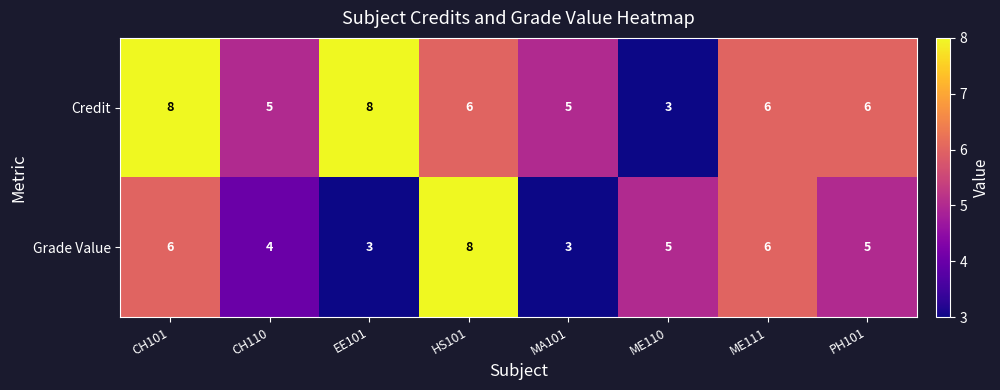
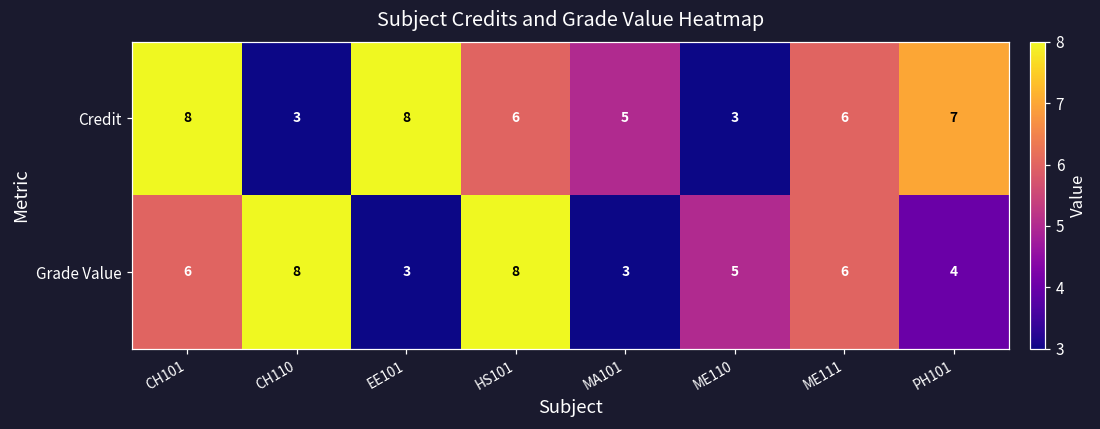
  {
    "Credit": {
      "CH101": 8,
-     "CH110": 5,
+     "CH110": 3,
      "EE101": 8,
      "HS101": 6,
      "MA101": 5,
      "ME110": 3,
      "ME111": 6,
-     "PH101": 6
+     "PH101": 7
    },
    "Grade Value": {
      "CH101": 6,
-     "CH110": 4,
+     "CH110": 8,
      "EE101": 3,
      "HS101": 8,
      "MA101": 3,
      "ME110": 5,
      "ME111": 6,
-     "PH101": 5
+     "PH101": 4
    }
  }
